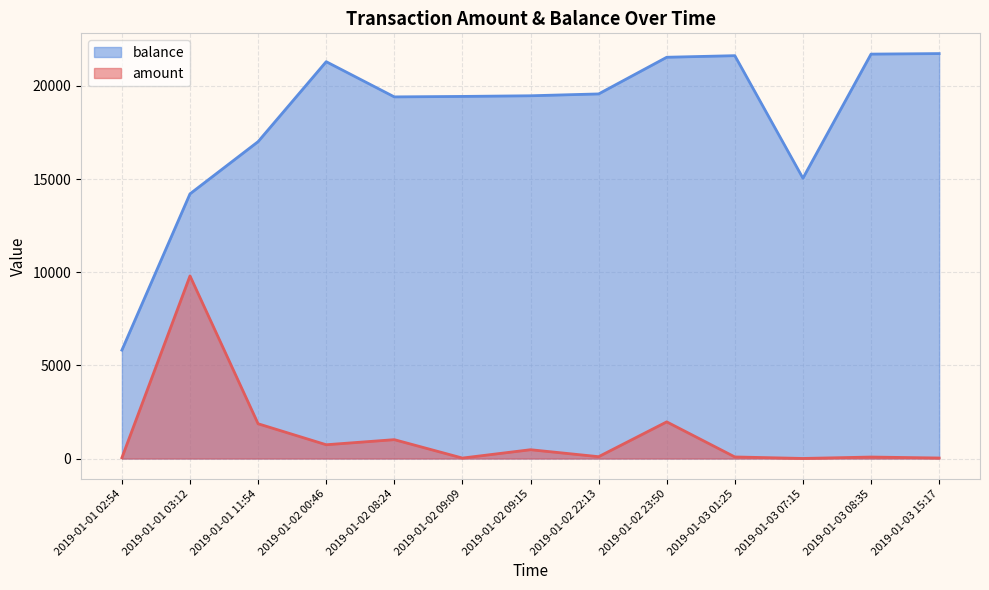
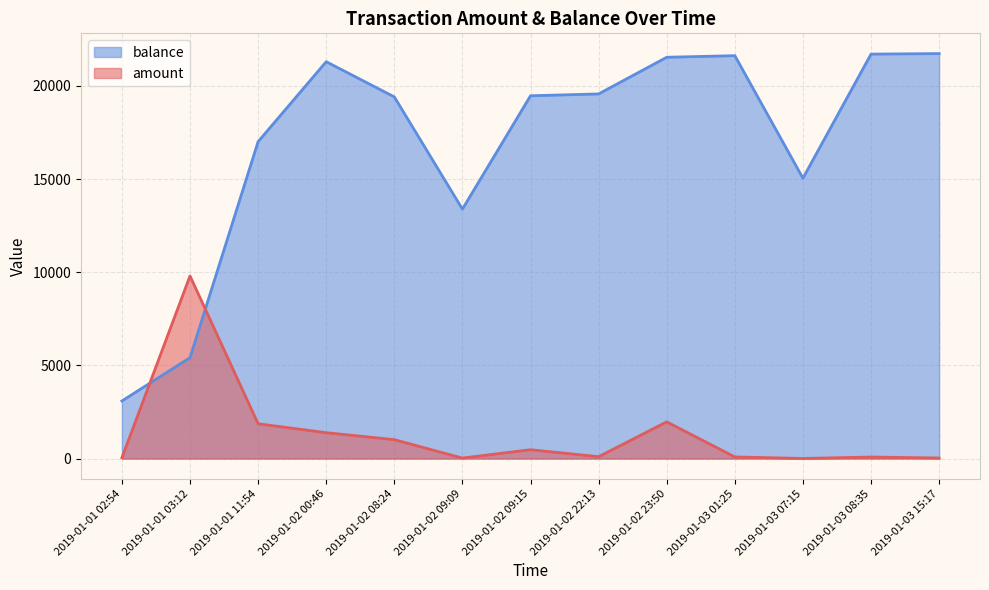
  {
    "balance": {
-     "2019-01-01 02:54": 5800,
-     "2019-01-01 03:12": 14200,
+     "2019-01-01 02:54": 3100,
+     "2019-01-01 03:12": 5400,
      "2019-01-01 11:54": 17000,
      "2019-01-02 00:46": 21300,
      "2019-01-02 08:24": 19400,
-     "2019-01-02 09:09": 19400,
+     "2019-01-02 09:09": 13400,
      "2019-01-02 09:15": 19500,
      "2019-01-02 22:13": 19600,
      "2019-01-02 23:50": 21500,
      "2019-01-03 01:25": 21600,
      "2019-01-03 07:15": 15000,
      "2019-01-03 08:35": 21700,
      "2019-01-03 15:17": 21700
    },
    "amount": {
      "2019-01-01 02:54": 0,
      "2019-01-01 03:12": 9800,
      "2019-01-01 11:54": 1900,
-     "2019-01-02 00:46": 700,
+     "2019-01-02 00:46": 1400,
      "2019-01-02 08:24": 1000,
      "2019-01-02 09:09": 0,
      "2019-01-02 09:15": 500,
      "2019-01-02 22:13": 100,
      "2019-01-02 23:50": 2000,
      "2019-01-03 01:25": 100,
      "2019-01-03 07:15": 0,
      "2019-01-03 08:35": 100,
      "2019-01-03 15:17": 0
    }
  }
